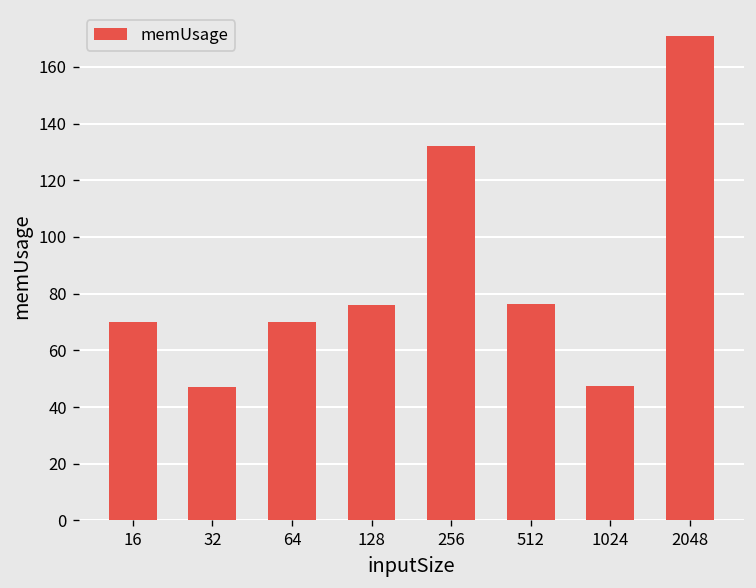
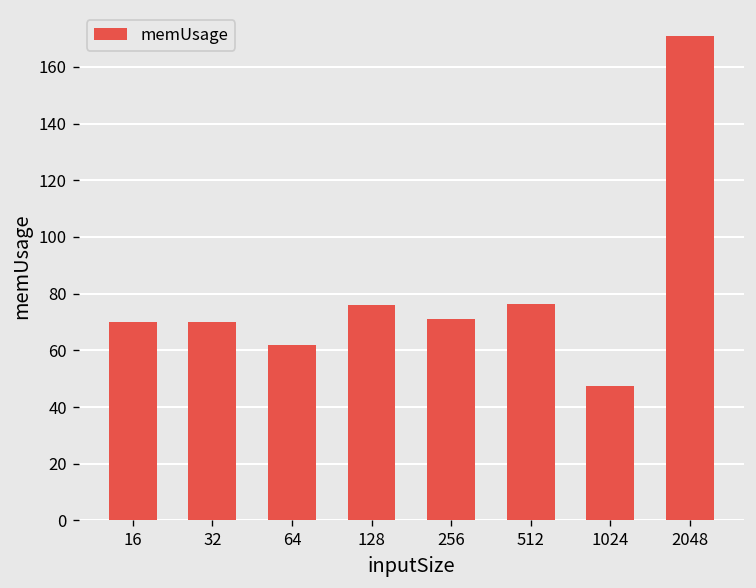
  {
    "16": 70,
-   "32": 47,
-   "64": 70,
+   "32": 70,
+   "64": 62,
    "128": 76,
-   "256": 132,
+   "256": 71,
    "512": 76,
    "1024": 47,
    "2048": 171
  }
